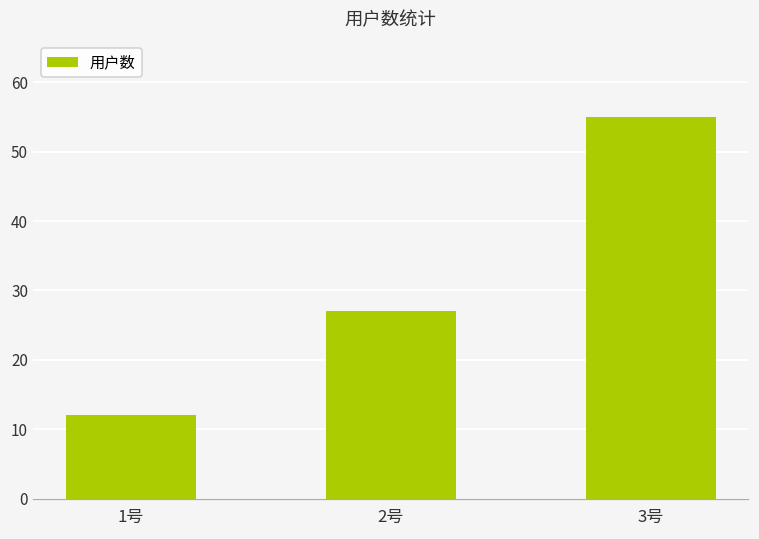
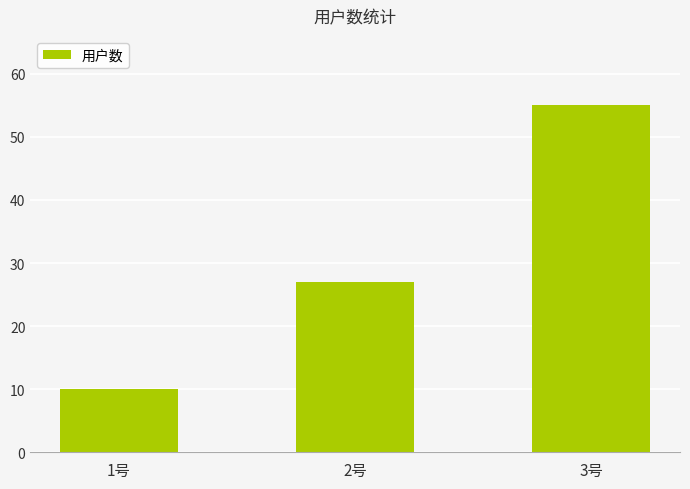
  {
-   "1号": 12,
+   "1号": 10,
    "2号": 27,
    "3号": 55
  }
